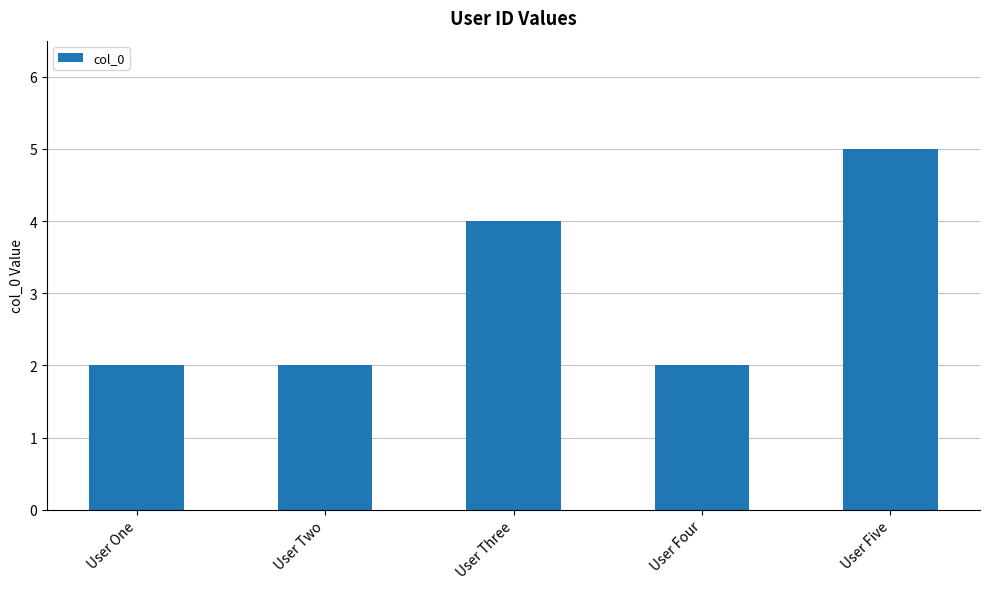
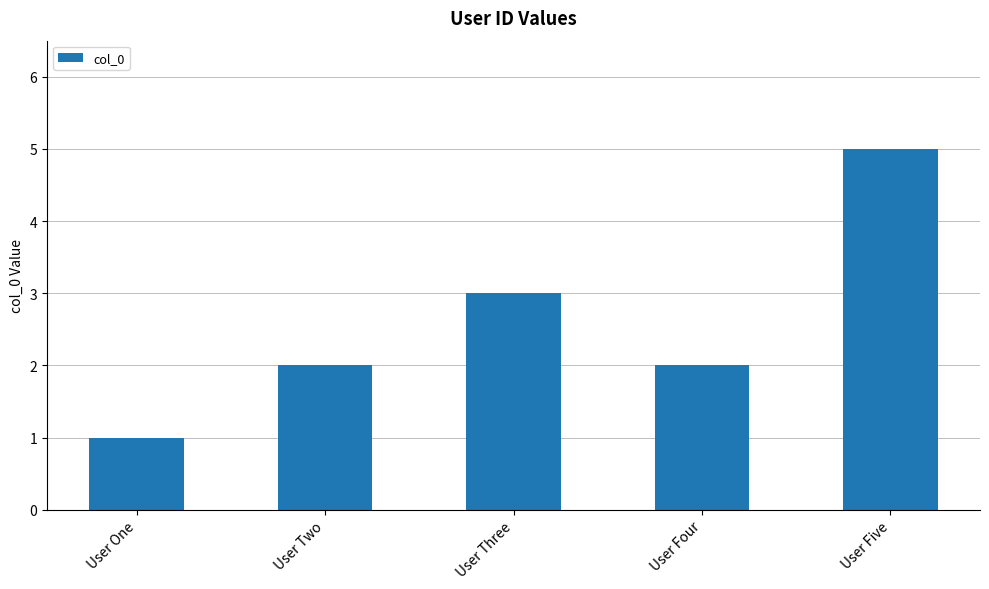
  {
-   "User One": 2,
+   "User One": 1,
    "User Two": 2,
-   "User Three": 4,
+   "User Three": 3,
    "User Four": 2,
    "User Five": 5
  }
